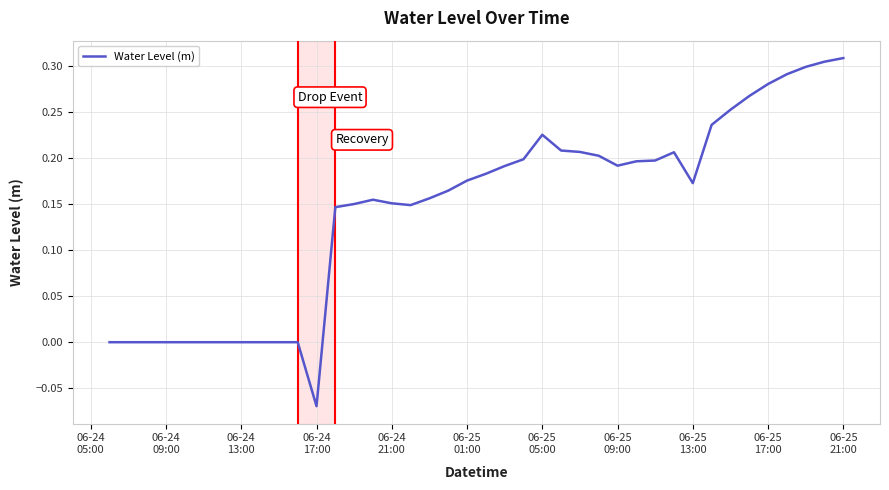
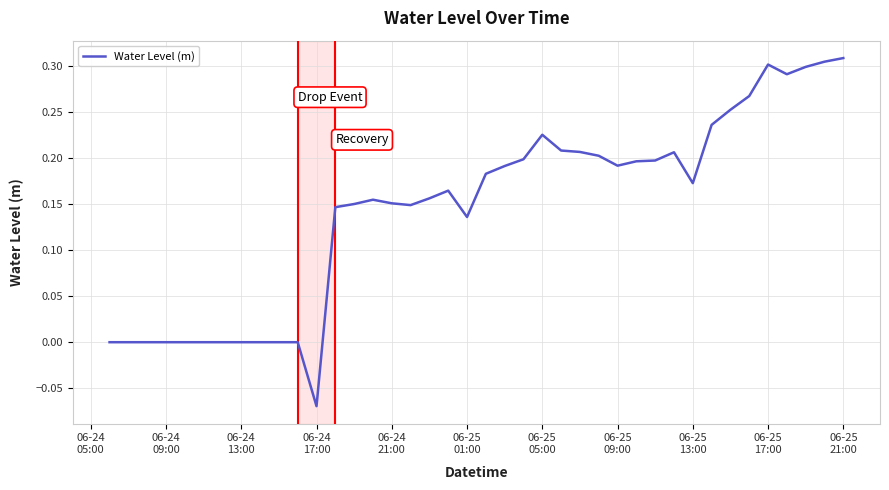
  {
    "06-24 09:00": 0.00,
    "06-24 13:00": 0.00,
    "06-24 17:00": -0.07,
    "06-24 21:00": 0.15,
-   "06-25 01:00": 0.18,
+   "06-25 01:00": 0.14,
    "06-25 05:00": 0.23,
    "06-25 09:00": 0.19,
    "06-25 13:00": 0.17,
-   "06-25 17:00": 0.28,
+   "06-25 17:00": 0.30,
    "06-25 21:00": 0.31
  }
